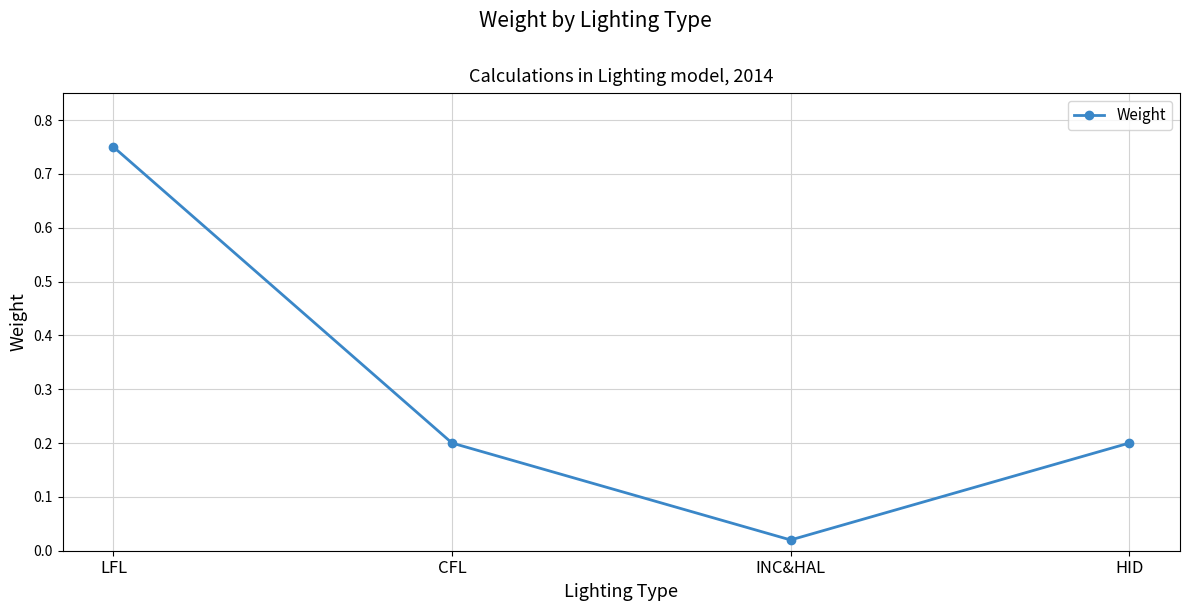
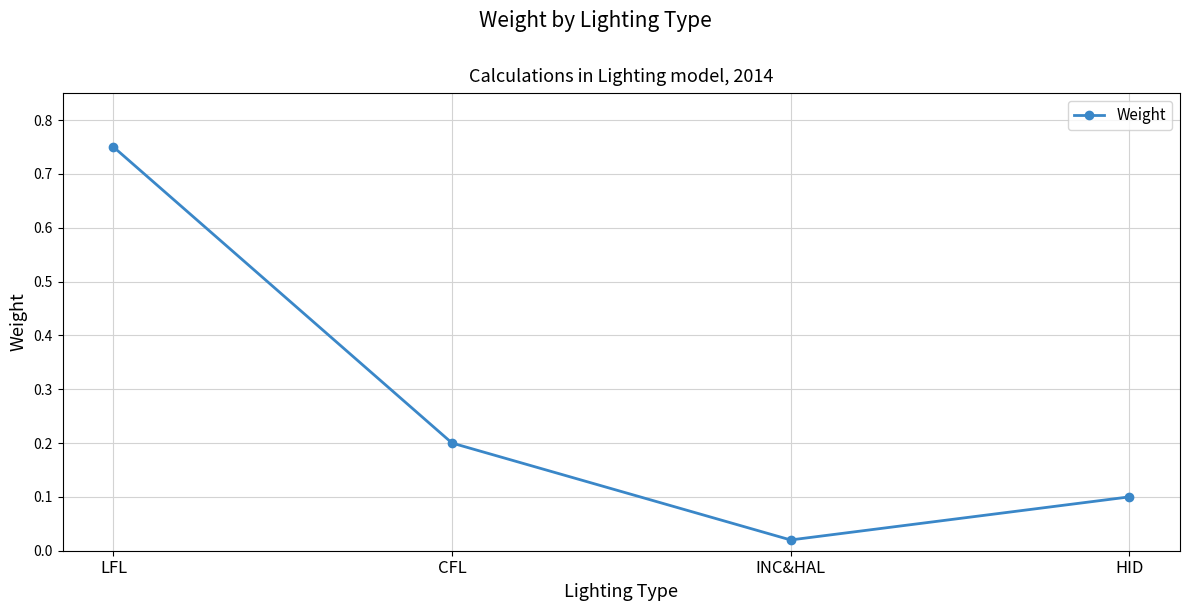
  {
    "LFL": 0.75,
    "CFL": 0.2,
    "INC&HAL": 0.02,
-   "HID": 0.2
+   "HID": 0.1
  }
